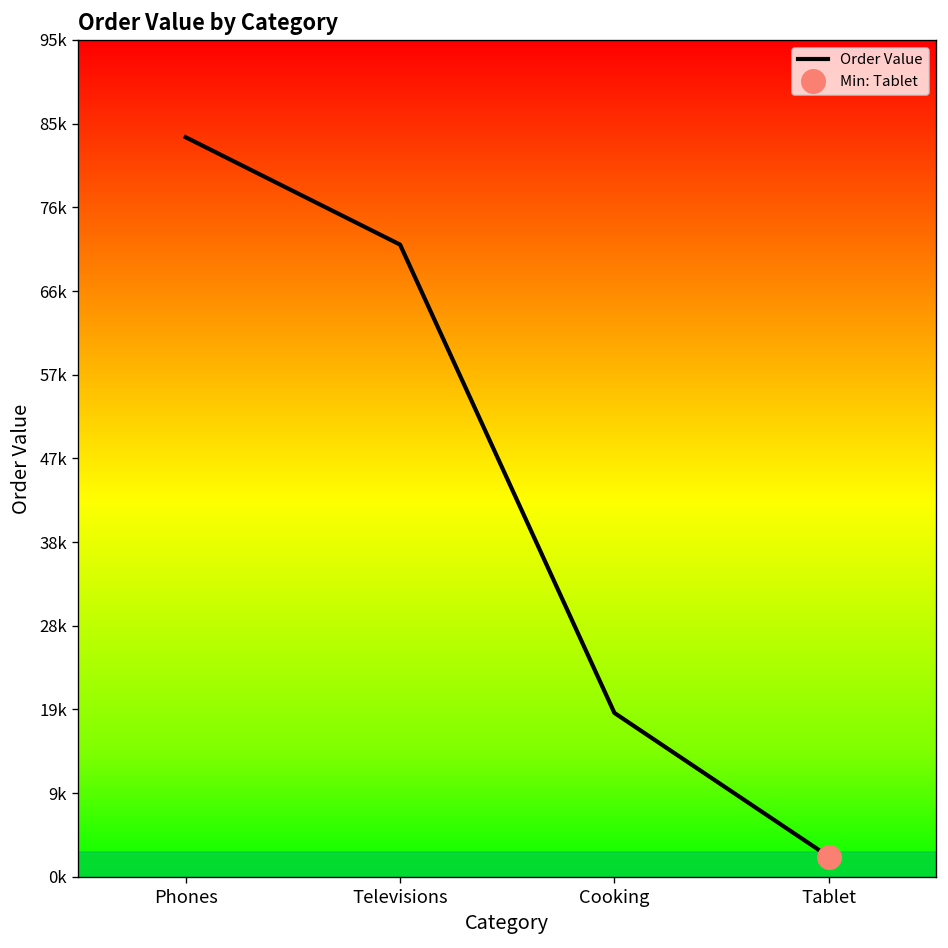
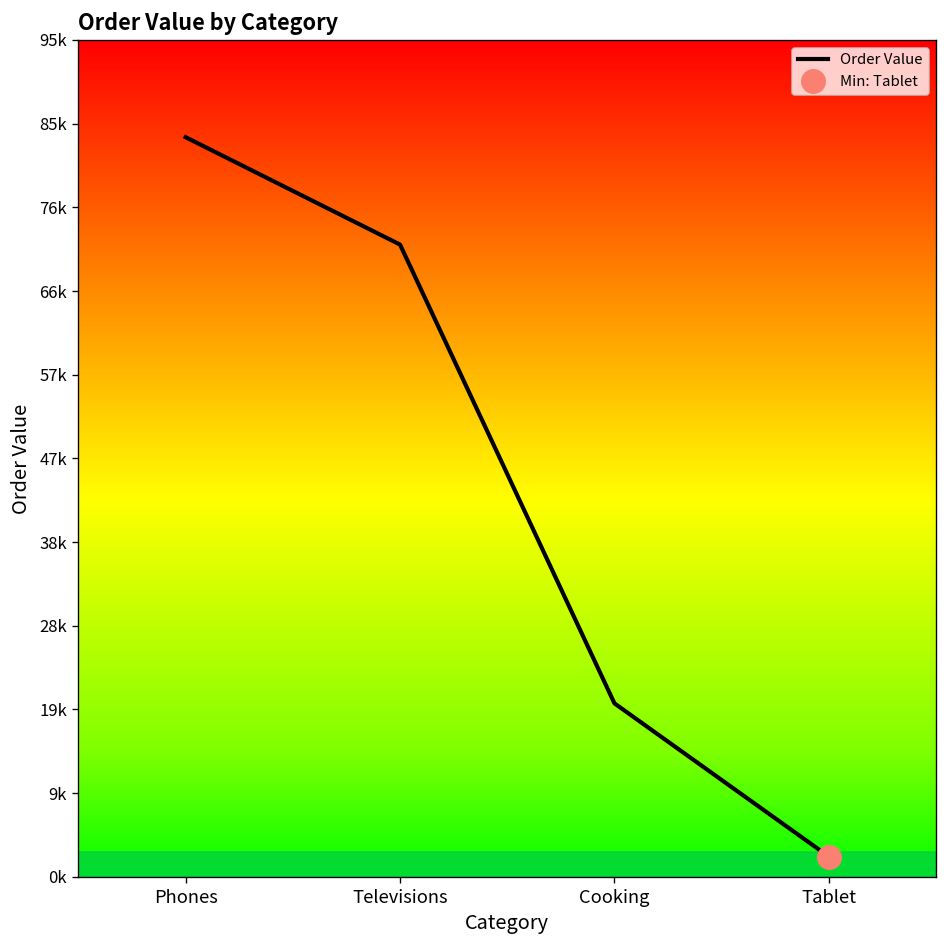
  {
    "Order Value": {
      "Phones": 84000,
      "Televisions": 72000,
-     "Cooking": 19000
+     "Cooking": 20000
    }
  }
